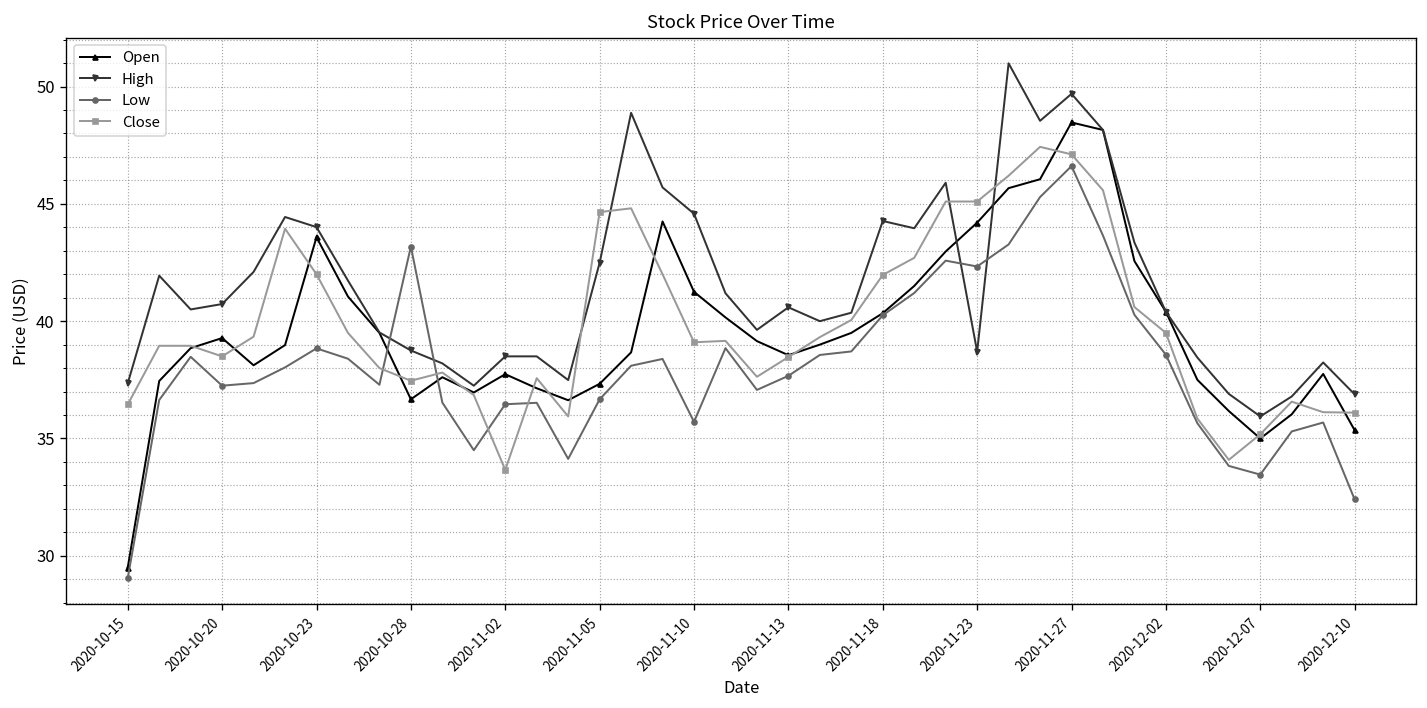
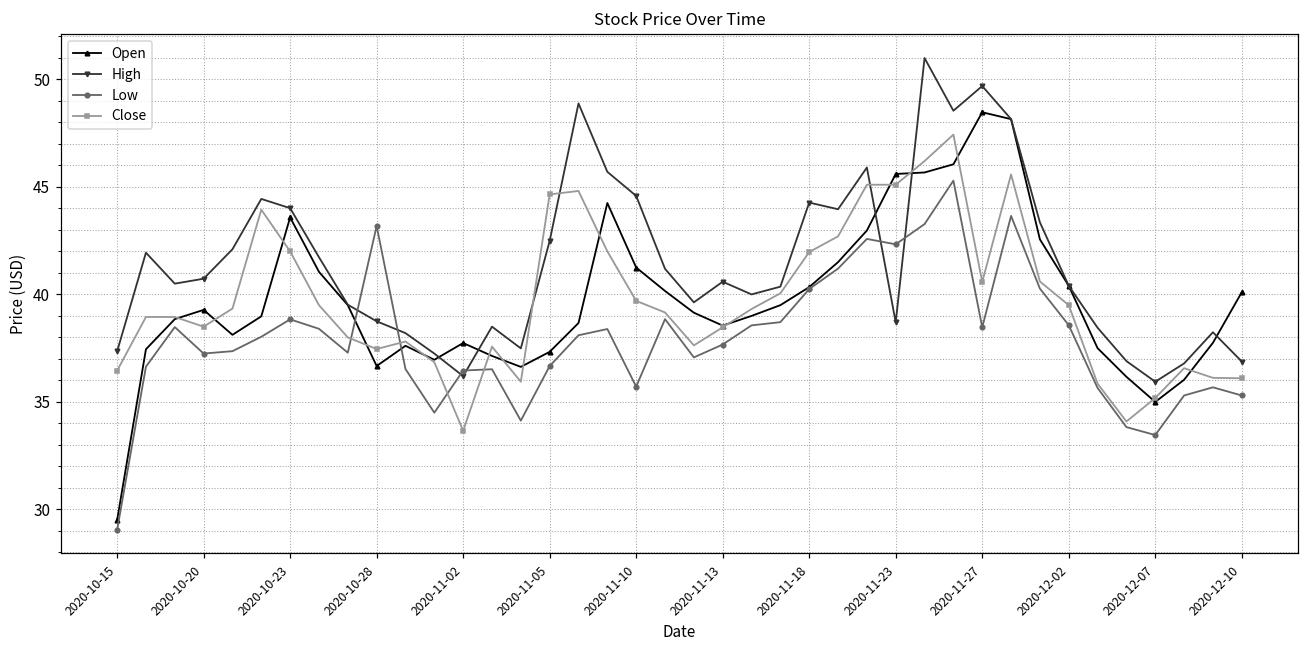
  {
    "Open": {
      "2020-10-15": 29.5,
      "2020-10-20": 39.3,
      "2020-10-23": 43.6,
      "2020-10-28": 36.7,
      "2020-11-02": 37.7,
      "2020-11-05": 37.3,
      "2020-11-10": 41.3,
-     "2020-11-23": 44.2,
+     "2020-11-23": 45.6,
      "2020-11-27": 48.5,
      "2020-12-07": 35.0,
-     "2020-12-10": 35.4
+     "2020-12-10": 40.1
    },
    "High": {
      "2020-10-15": 37.4,
      "2020-10-20": 40.7,
      "2020-10-23": 44.0,
      "2020-10-28": 38.8,
-     "2020-11-02": 38.5,
+     "2020-11-02": 36.2,
      "2020-11-05": 42.5,
      "2020-11-10": 44.6,
      "2020-11-13": 40.6,
      "2020-11-18": 44.3,
      "2020-11-23": 38.7,
      "2020-11-27": 49.7,
      "2020-12-07": 35.9,
      "2020-12-10": 36.9
    },
    "Low": {
      "2020-10-15": 29.1,
      "2020-10-20": 37.3,
      "2020-10-23": 38.8,
      "2020-10-28": 43.2,
      "2020-11-02": 36.5,
      "2020-11-05": 36.7,
      "2020-11-10": 35.7,
      "2020-11-13": 37.7,
      "2020-11-23": 42.3,
-     "2020-11-27": 46.6,
+     "2020-11-27": 38.5,
      "2020-12-02": 38.6,
      "2020-12-07": 33.5,
-     "2020-12-10": 32.4
+     "2020-12-10": 35.3
    },
    "Close": {
      "2020-10-15": 36.5,
      "2020-10-20": 38.5,
      "2020-10-23": 42.0,
      "2020-10-28": 37.5,
      "2020-11-02": 33.7,
      "2020-11-05": 44.7,
-     "2020-11-10": 39.1,
+     "2020-11-10": 39.7,
      "2020-11-18": 42.0,
      "2020-11-23": 45.1,
-     "2020-11-27": 47.1,
+     "2020-11-27": 40.6,
      "2020-12-02": 39.5,
      "2020-12-07": 35.2,
      "2020-12-10": 36.1
    }
  }
